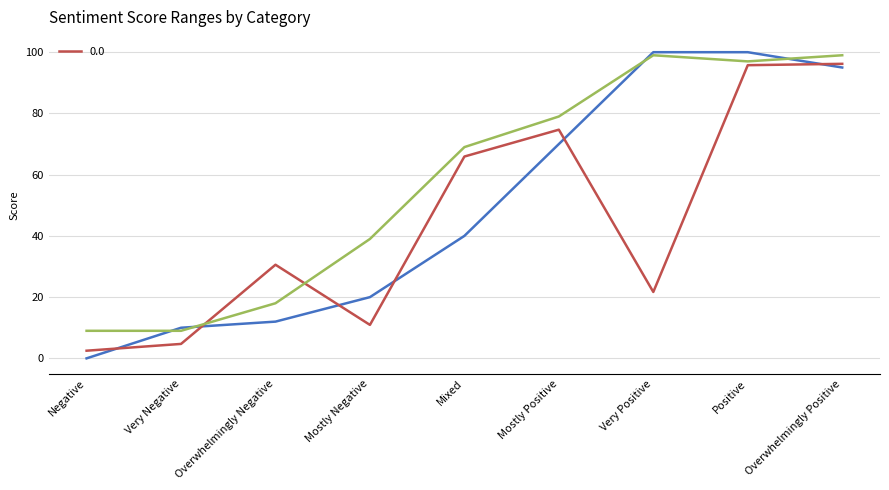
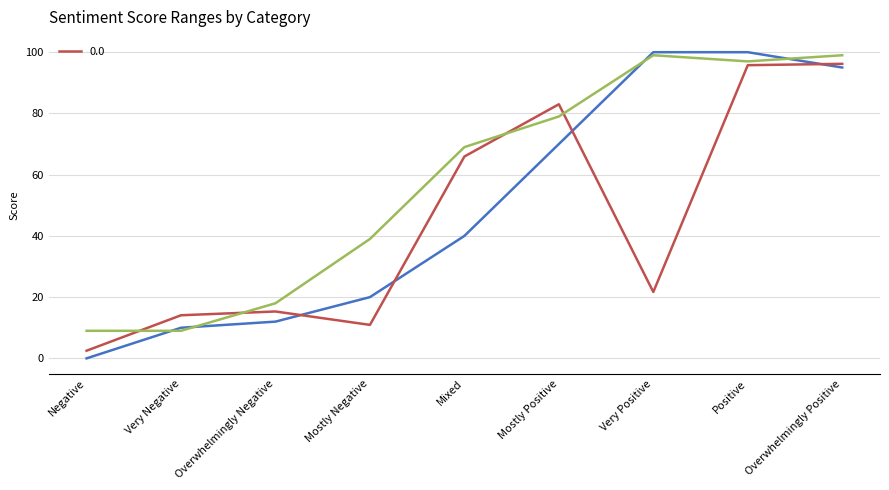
  {
    "0.0": {
      "Negative": 2,
-     "Very Negative": 5,
-     "Overwhelmingly Negative": 31,
+     "Very Negative": 14,
+     "Overwhelmingly Negative": 15,
      "Mostly Negative": 11,
      "Mixed": 66,
-     "Mostly Positive": 75,
+     "Mostly Positive": 83,
      "Very Positive": 22,
      "Positive": 96,
      "Overwhelmingly Positive": 96
    }
  }
